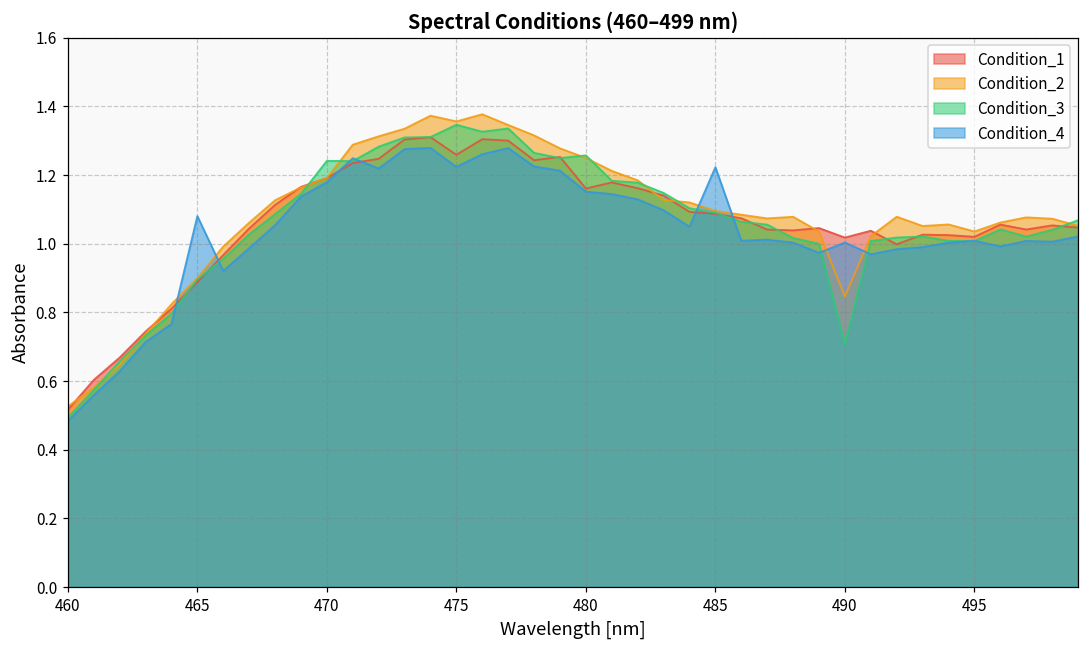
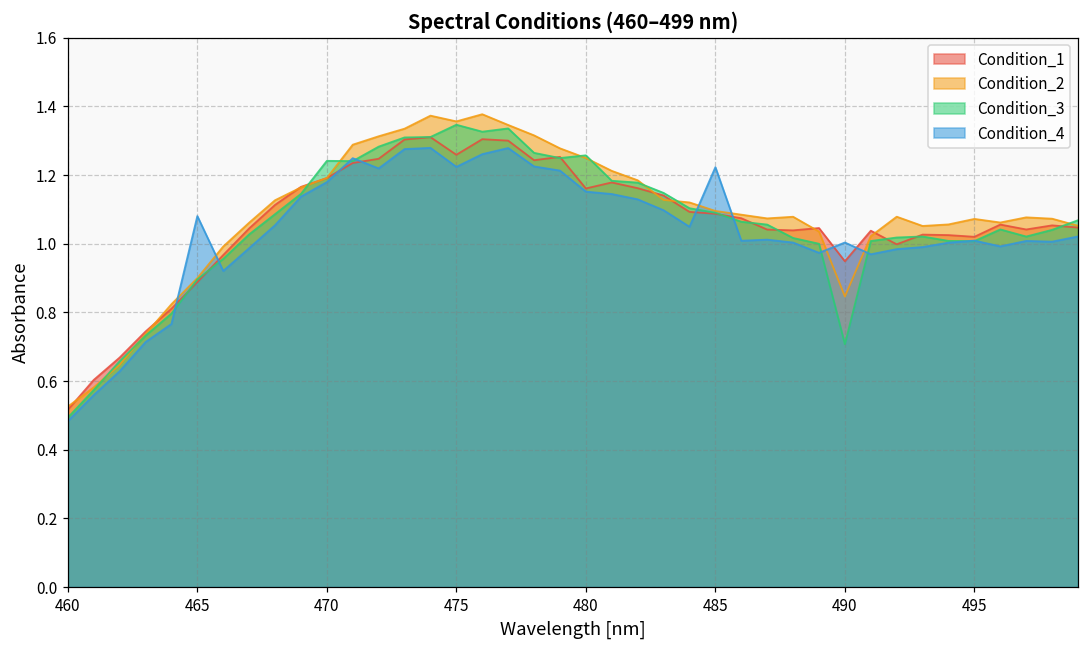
  {
    "Condition_1": {
      "460": 0.52,
      "475": 1.26,
      "480": 1.16,
-     "490": 1.02,
+     "490": 0.95,
      "495": 1.02
    },
    "Condition_2": {
      "460": 0.53,
      "475": 1.36,
      "490": 0.85,
-     "495": 1.04
+     "495": 1.07
    },
    "Condition_3": {
      "460": 0.49,
      "470": 1.24,
      "475": 1.35,
      "490": 0.71
    },
    "Condition_4": {
      "460": 0.48,
      "465": 1.08,
      "470": 1.18,
      "475": 1.22,
      "480": 1.15,
      "485": 1.22,
      "490": 1.00
    }
  }
